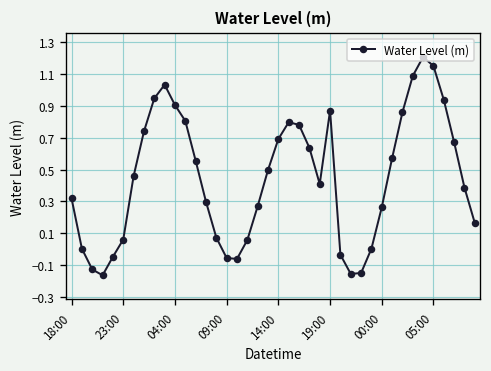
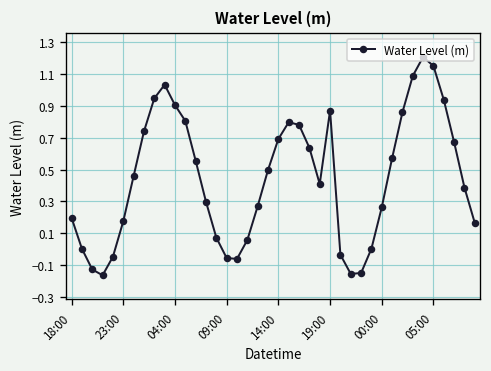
  {
-   "18:00": 0.32,
-   "23:00": 0.06,
+   "18:00": 0.20,
+   "23:00": 0.18,
    "04:00": 0.91,
    "09:00": -0.06,
    "14:00": 0.69,
    "19:00": 0.87,
    "00:00": 0.26,
    "05:00": 1.15
  }
